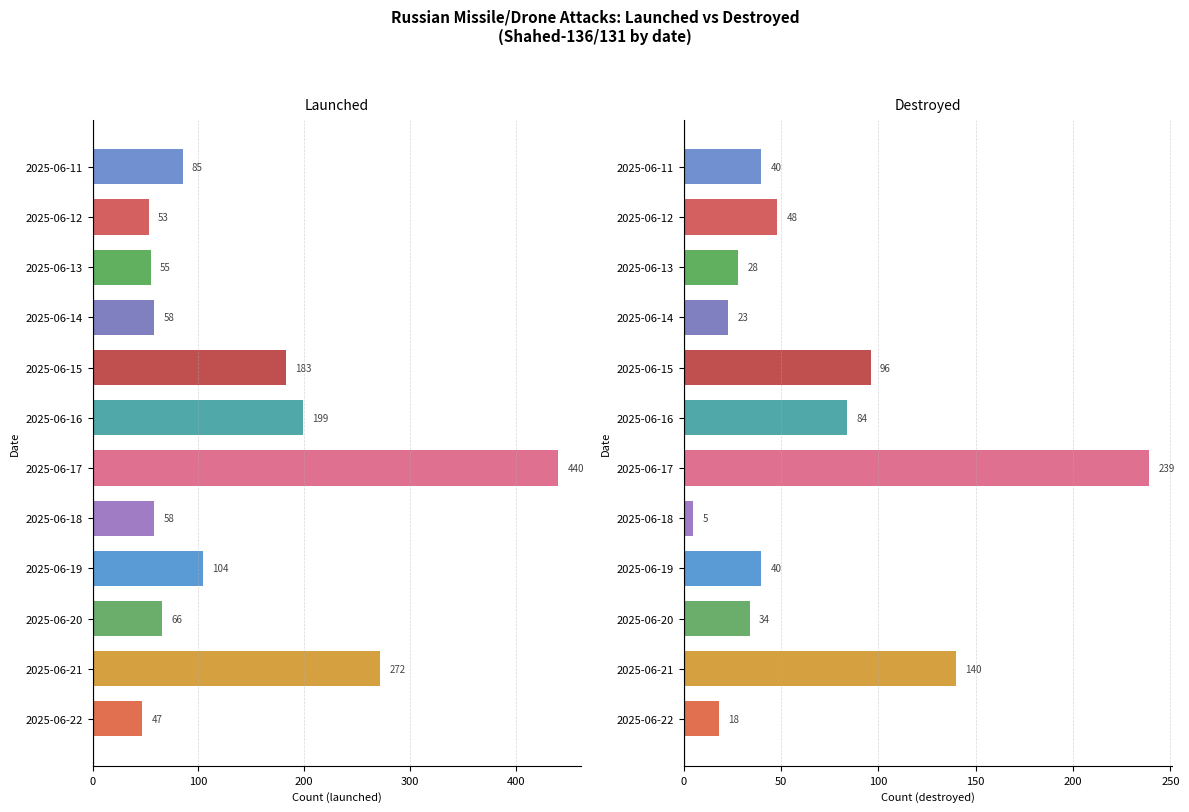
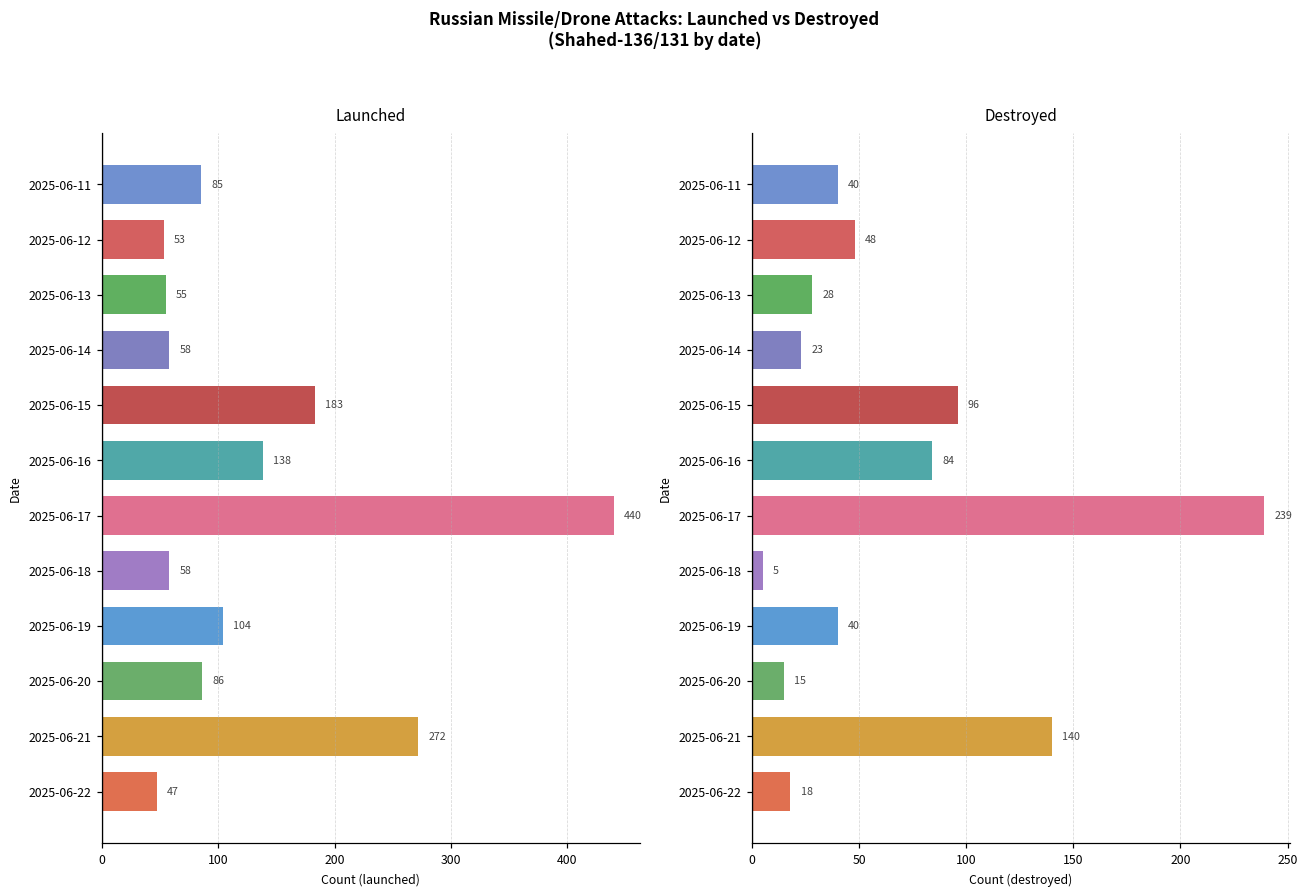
  {
    "Launched": {
      "2025-06-11": 85,
      "2025-06-12": 53,
      "2025-06-13": 55,
      "2025-06-14": 58,
      "2025-06-15": 183,
-     "2025-06-16": 199,
+     "2025-06-16": 138,
      "2025-06-17": 440,
      "2025-06-18": 58,
      "2025-06-19": 104,
-     "2025-06-20": 66,
+     "2025-06-20": 86,
      "2025-06-21": 272,
      "2025-06-22": 47
    },
    "Destroyed": {
      "2025-06-11": 40,
      "2025-06-12": 48,
      "2025-06-13": 28,
      "2025-06-14": 23,
      "2025-06-15": 96,
      "2025-06-16": 84,
      "2025-06-17": 239,
      "2025-06-18": 5,
      "2025-06-19": 40,
-     "2025-06-20": 34,
+     "2025-06-20": 15,
      "2025-06-21": 140,
      "2025-06-22": 18
    }
  }
